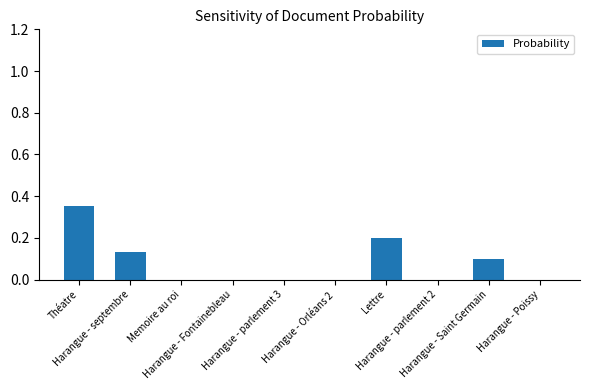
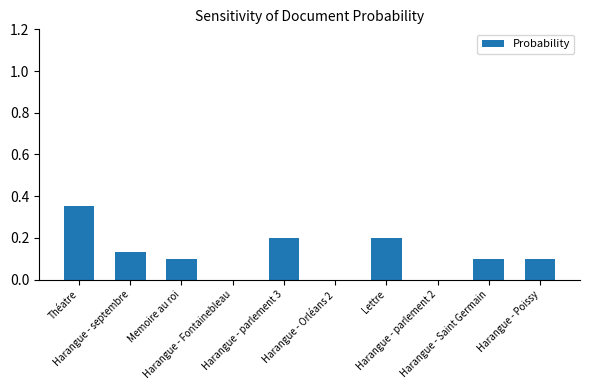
  {
    "Théatre": 0.35,
    "Harangue - septembre": 0.13,
-   "Memoire au roi": 0.0,
+   "Memoire au roi": 0.1,
    "Harangue - Fontainebleau": 0.0,
-   "Harangue - parlement 3": 0.0,
+   "Harangue - parlement 3": 0.2,
    "Harangue - Orléans 2": 0.0,
    "Lettre": 0.2,
    "Harangue - parlement 2": 0.0,
    "Harangue - Saint Germain": 0.1,
-   "Harangue - Poissy": 0.0
+   "Harangue - Poissy": 0.1
  }
